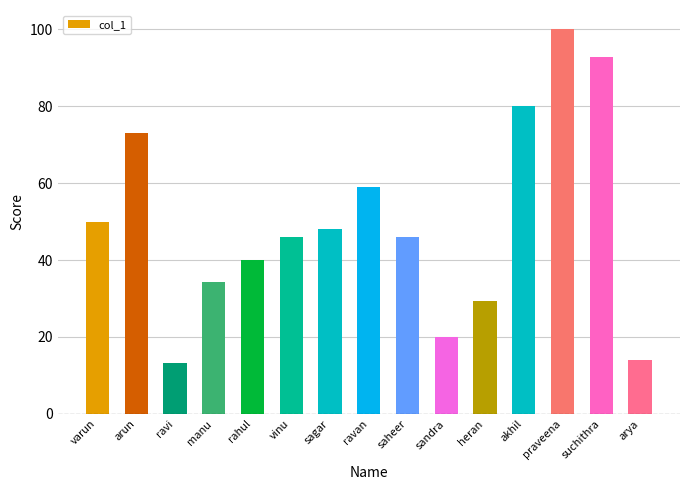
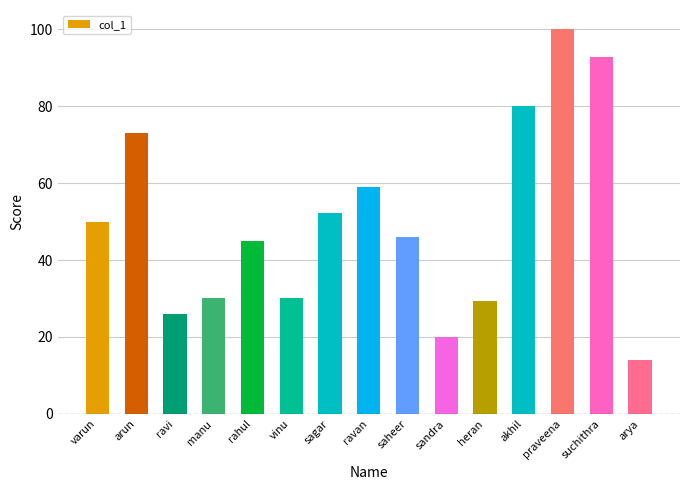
  {
    "varun": 50,
    "arun": 73,
-   "ravi": 13,
-   "manu": 34,
-   "rahul": 40,
-   "vinu": 46,
-   "sagar": 48,
+   "ravi": 26,
+   "manu": 30,
+   "rahul": 45,
+   "vinu": 30,
+   "sagar": 52,
    "ravan": 59,
    "saheer": 46,
    "sandra": 20,
    "heran": 29,
    "akhil": 80,
    "praveena": 100,
    "suchithra": 93,
    "arya": 14
  }
